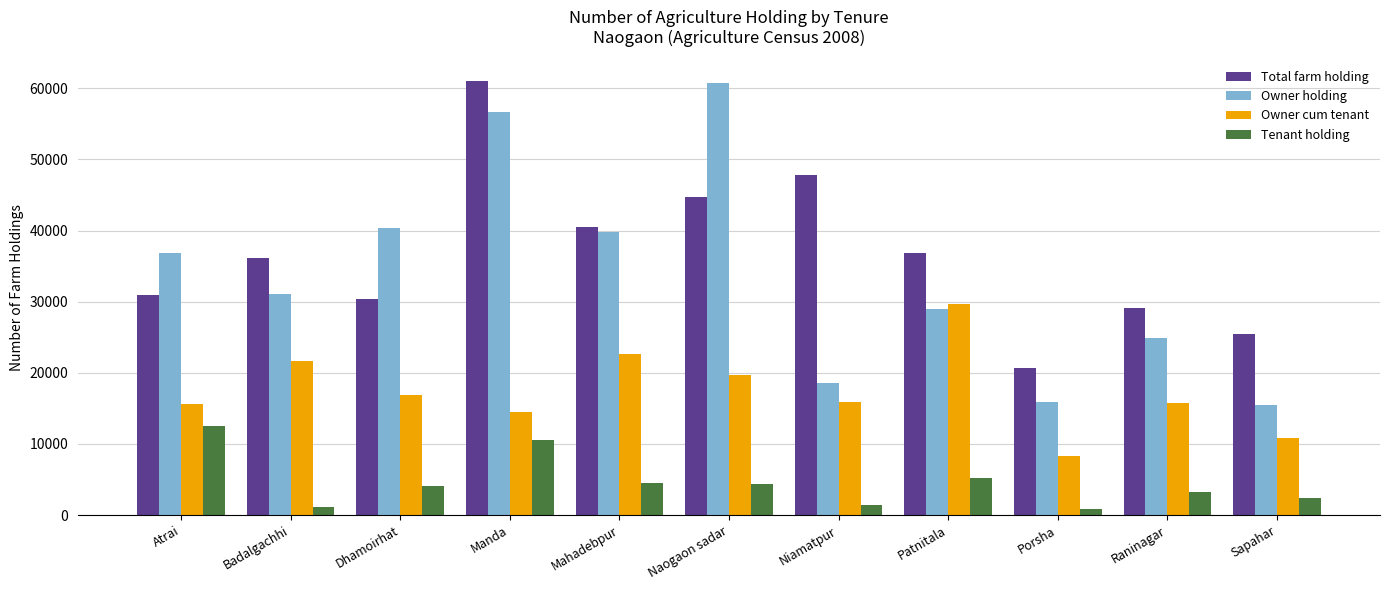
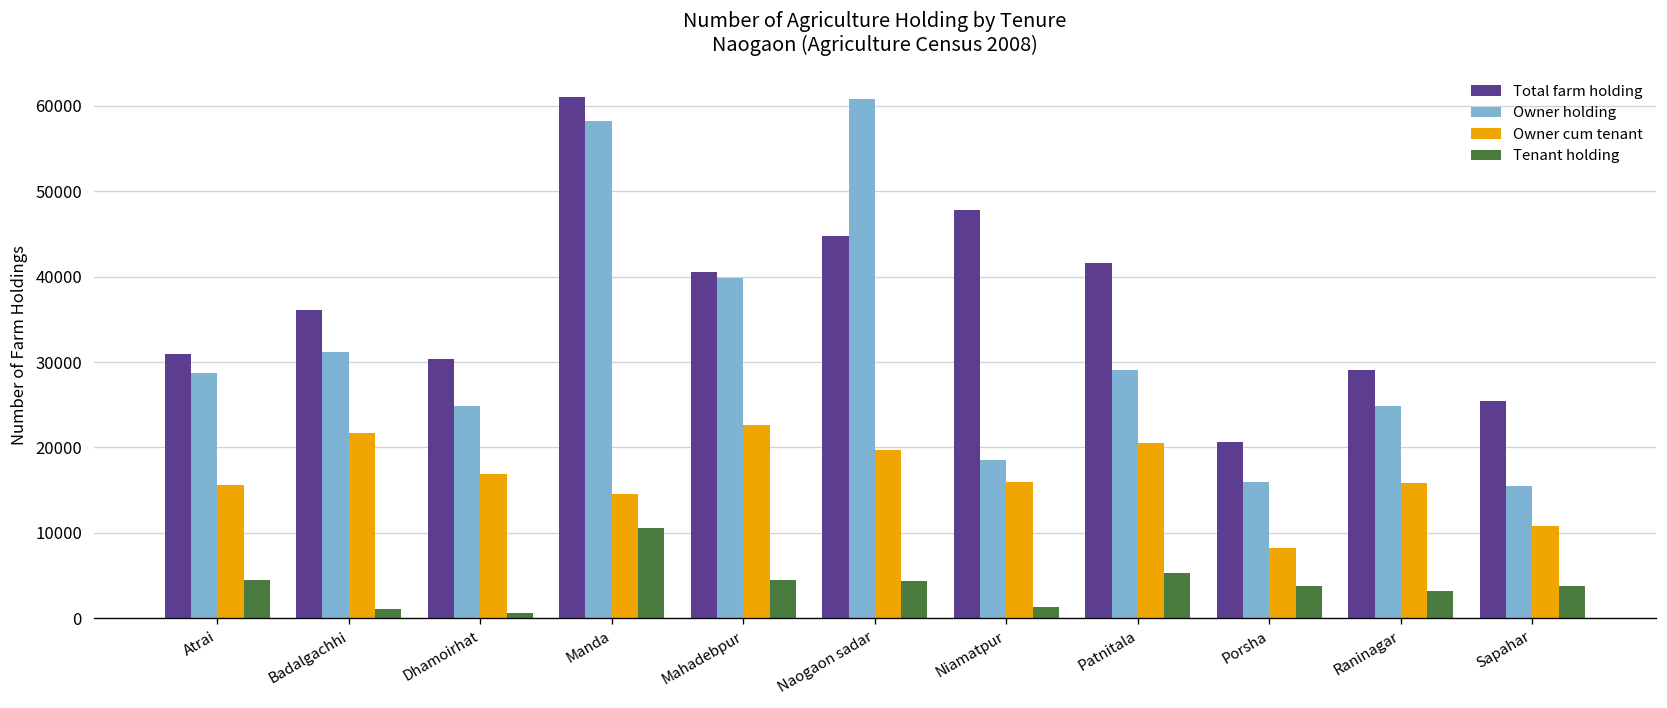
  {
    "Total farm holding": {
      "Atrai": 31000,
      "Badalgachhi": 36000,
      "Dhamoirhat": 30000,
      "Manda": 61000,
      "Mahadebpur": 41000,
      "Naogaon sadar": 45000,
      "Niamatpur": 48000,
-     "Patnitala": 37000,
+     "Patnitala": 42000,
      "Porsha": 21000,
      "Raninagar": 29000,
      "Sapahar": 25000
    },
    "Owner holding": {
-     "Atrai": 37000,
+     "Atrai": 29000,
      "Badalgachhi": 31000,
-     "Dhamoirhat": 40000,
-     "Manda": 57000,
+     "Dhamoirhat": 25000,
+     "Manda": 58000,
      "Mahadebpur": 40000,
      "Naogaon sadar": 61000,
      "Niamatpur": 19000,
      "Patnitala": 29000,
      "Porsha": 16000,
      "Raninagar": 25000,
      "Sapahar": 15000
    },
    "Owner cum tenant": {
      "Atrai": 16000,
      "Badalgachhi": 22000,
      "Dhamoirhat": 17000,
      "Manda": 15000,
      "Mahadebpur": 23000,
      "Naogaon sadar": 20000,
      "Niamatpur": 16000,
-     "Patnitala": 30000,
+     "Patnitala": 20000,
      "Porsha": 8000,
      "Raninagar": 16000,
      "Sapahar": 11000
    },
    "Tenant holding": {
-     "Atrai": 13000,
+     "Atrai": 4000,
      "Badalgachhi": 1000,
-     "Dhamoirhat": 4000,
+     "Dhamoirhat": 1000,
      "Manda": 11000,
      "Mahadebpur": 4000,
      "Naogaon sadar": 4000,
      "Niamatpur": 1000,
      "Patnitala": 5000,
-     "Porsha": 1000,
+     "Porsha": 4000,
      "Raninagar": 3000,
-     "Sapahar": 2000
+     "Sapahar": 4000
    }
  }
